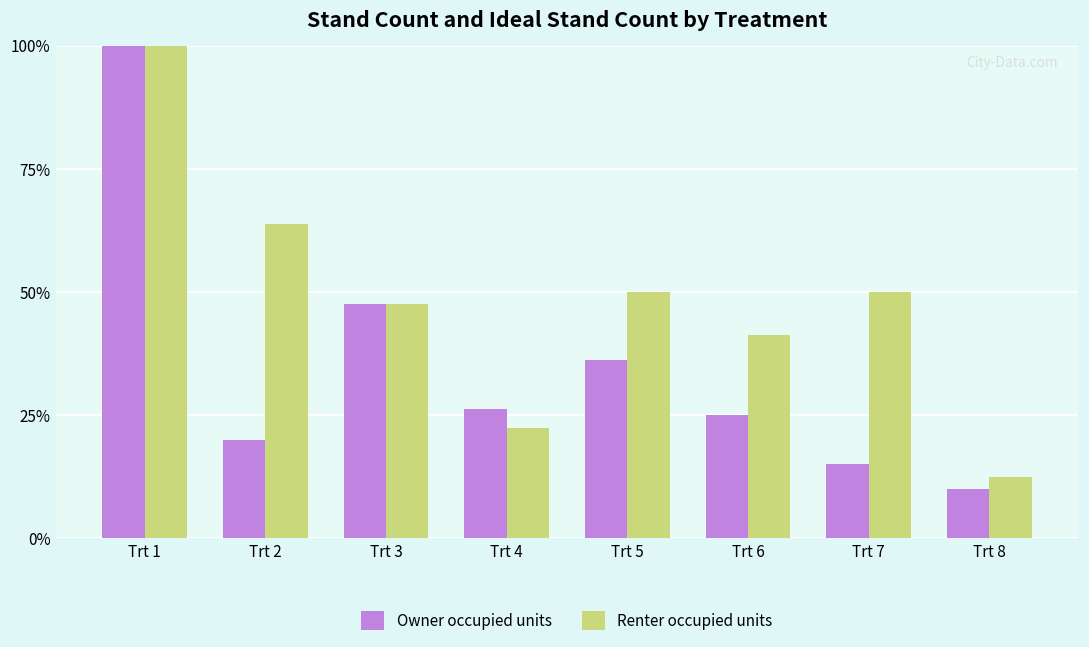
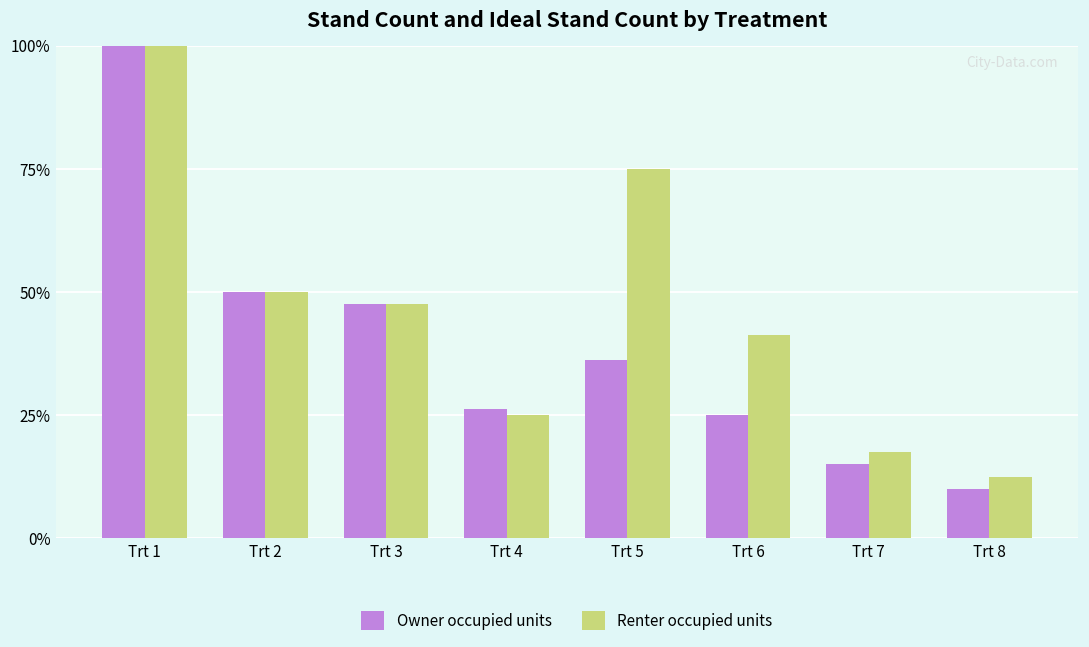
  {
    "Owner occupied units": {
      "Trt 1": "100%",
-     "Trt 2": "20%",
+     "Trt 2": "50%",
      "Trt 3": "48%",
      "Trt 4": "26%",
      "Trt 5": "36%",
      "Trt 6": "25%",
      "Trt 7": "15%",
      "Trt 8": "10%"
    },
    "Renter occupied units": {
      "Trt 1": "100%",
-     "Trt 2": "64%",
+     "Trt 2": "50%",
      "Trt 3": "48%",
-     "Trt 4": "23%",
-     "Trt 5": "50%",
+     "Trt 4": "25%",
+     "Trt 5": "75%",
      "Trt 6": "41%",
-     "Trt 7": "50%",
+     "Trt 7": "18%",
      "Trt 8": "13%"
    }
  }
